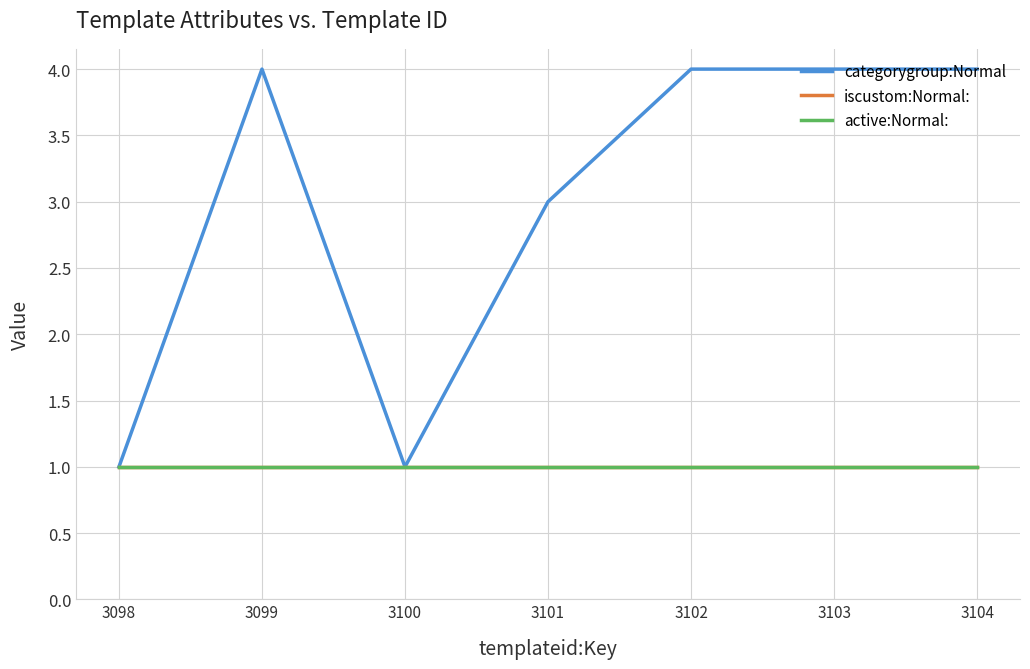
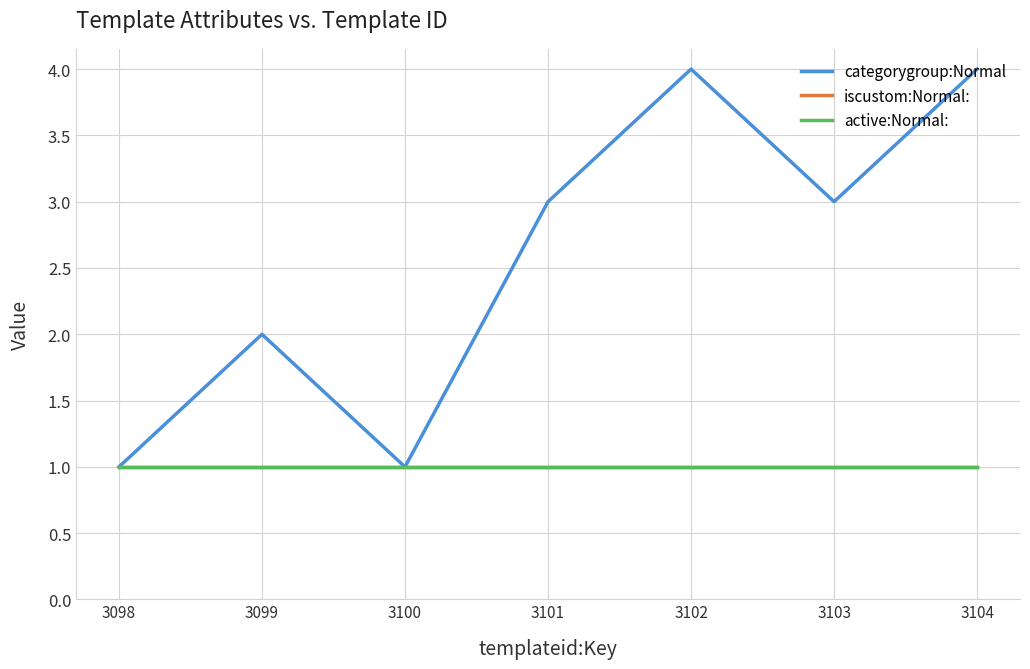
  {
    "categorygroup:Normal": {
-     "3099": 4,
+     "3099": 2,
      "3101": 3,
      "3102": 4,
-     "3103": 4,
+     "3103": 3,
      "3104": 4
    },
    "active:Normal:": {
      "3099": 1,
      "3101": 1,
      "3102": 1,
      "3103": 1,
      "3104": 1
    }
  }
